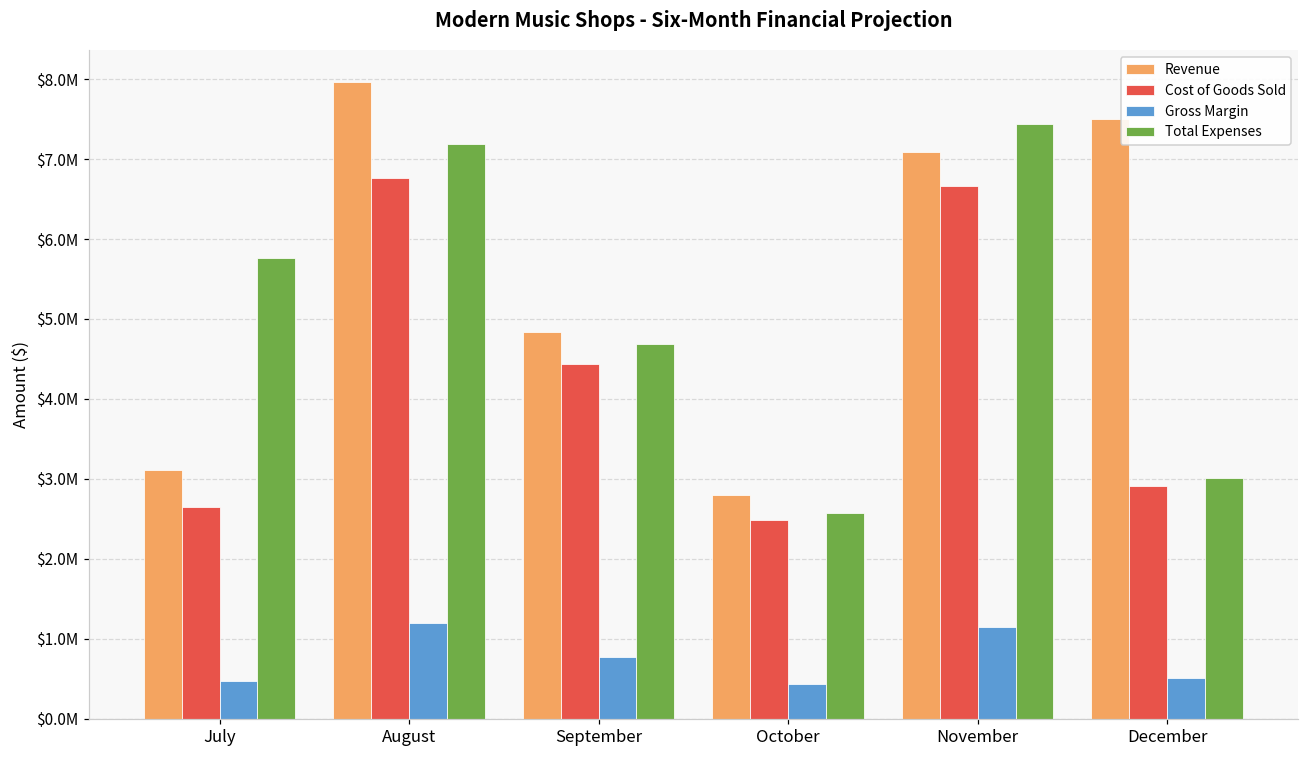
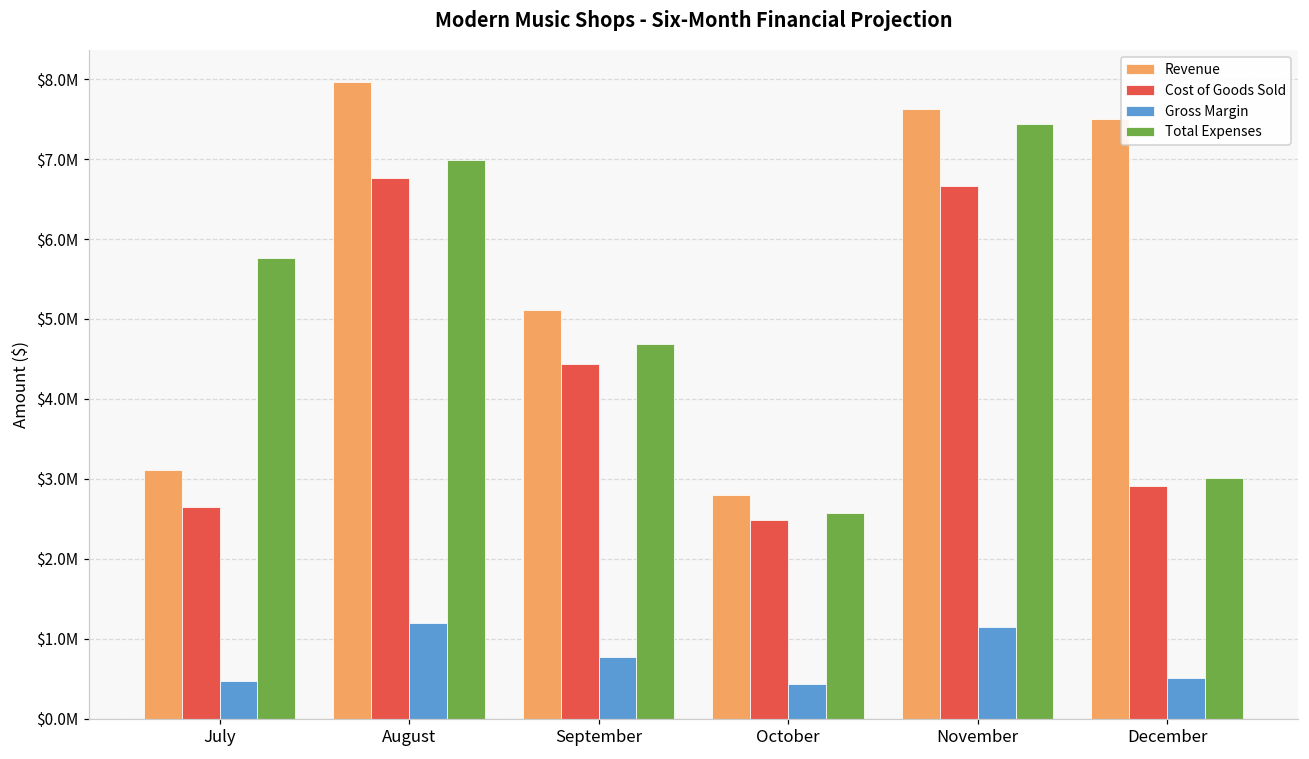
  {
    "Revenue": {
      "July": "$3100000",
      "August": "$8000000",
-     "September": "$4800000",
+     "September": "$5100000",
      "October": "$2800000",
-     "November": "$7100000",
+     "November": "$7600000",
      "December": "$7500000"
    },
    "Cost of Goods Sold": {
      "July": "$2600000",
      "August": "$6800000",
      "September": "$4400000",
      "October": "$2500000",
      "November": "$6700000",
      "December": "$2900000"
    },
    "Gross Margin": {
      "July": "$500000",
      "August": "$1200000",
      "September": "$800000",
      "October": "$400000",
      "November": "$1100000",
      "December": "$500000"
    },
    "Total Expenses": {
      "July": "$5800000",
-     "August": "$7200000",
+     "August": "$7000000",
      "September": "$4700000",
      "October": "$2600000",
      "November": "$7400000",
      "December": "$3000000"
    }
  }
